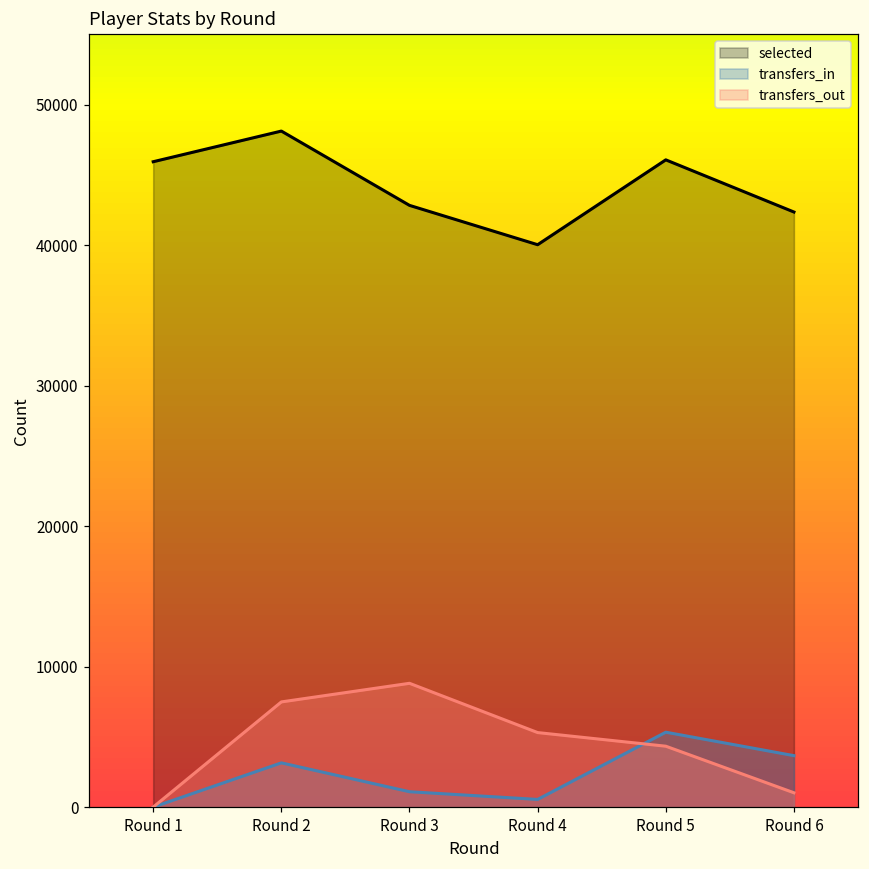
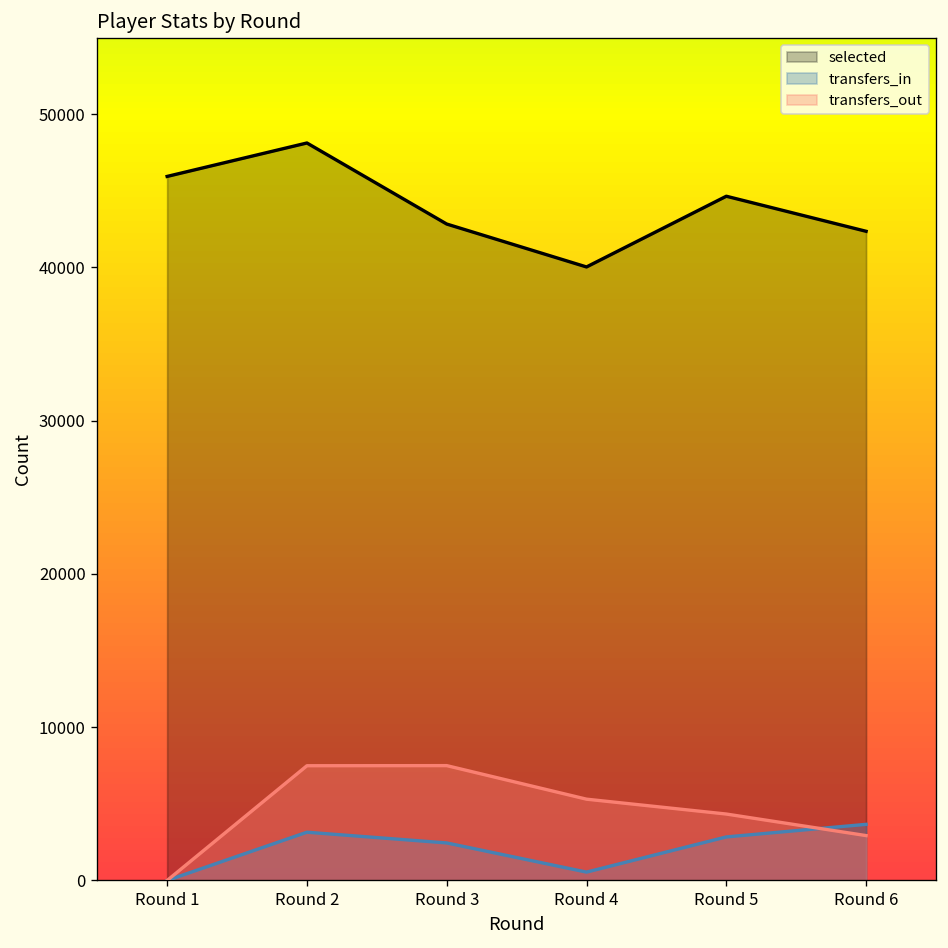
  {
    "selected": {
      "Round 1": 45900,
      "Round 2": 48100,
      "Round 3": 42800,
      "Round 4": 40000,
-     "Round 5": 46100,
+     "Round 5": 44600,
      "Round 6": 42400
    },
    "transfers_in": {
      "Round 2": 3100,
-     "Round 3": 1100,
+     "Round 3": 2400,
      "Round 4": 500,
-     "Round 5": 5300,
+     "Round 5": 2800,
      "Round 6": 3700
    },
    "transfers_out": {
      "Round 2": 7500,
-     "Round 3": 8800,
+     "Round 3": 7500,
      "Round 4": 5300,
      "Round 5": 4300,
-     "Round 6": 1000
+     "Round 6": 2900
    }
  }
